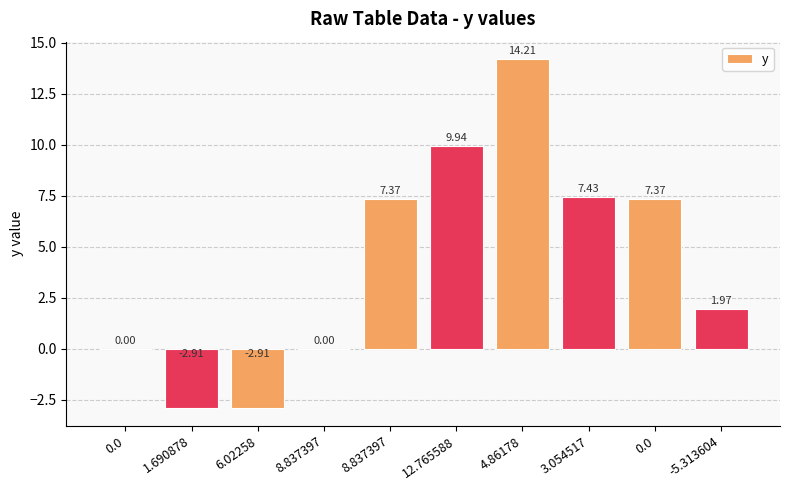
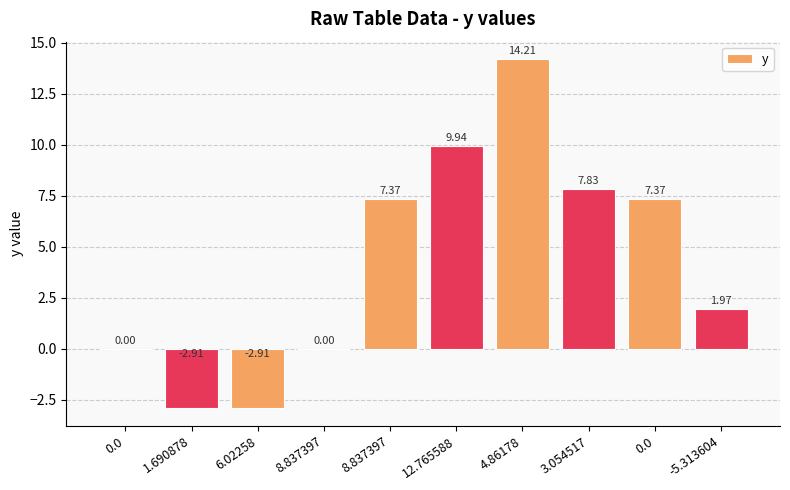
  {
    "1.690878": -2.91,
    "6.02258": -2.91,
    "12.765588": 9.94,
    "4.86178": 14.21,
-   "3.054517": 7.43,
+   "3.054517": 7.83,
    "-5.313604": 1.97
  }
